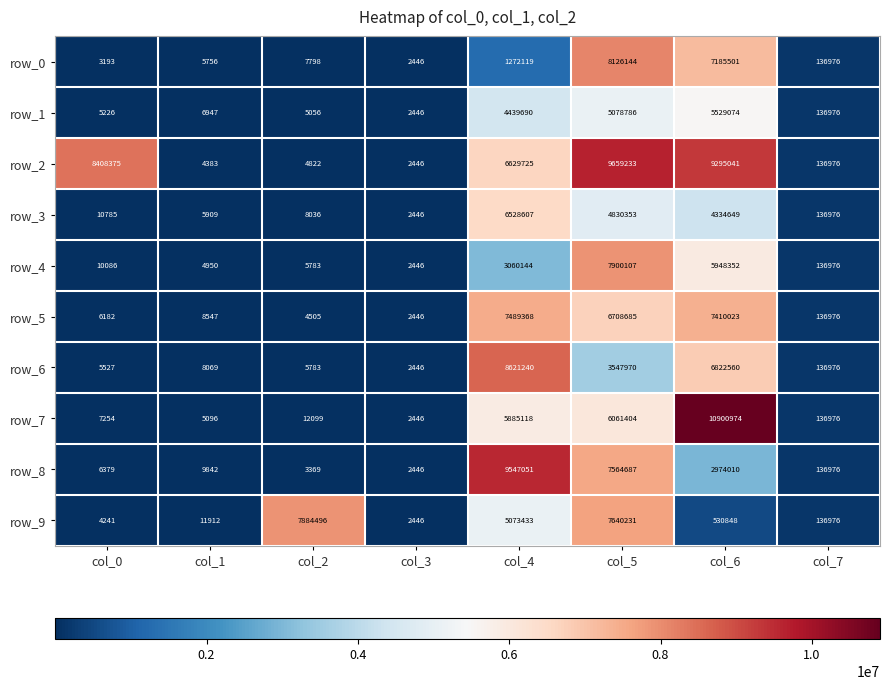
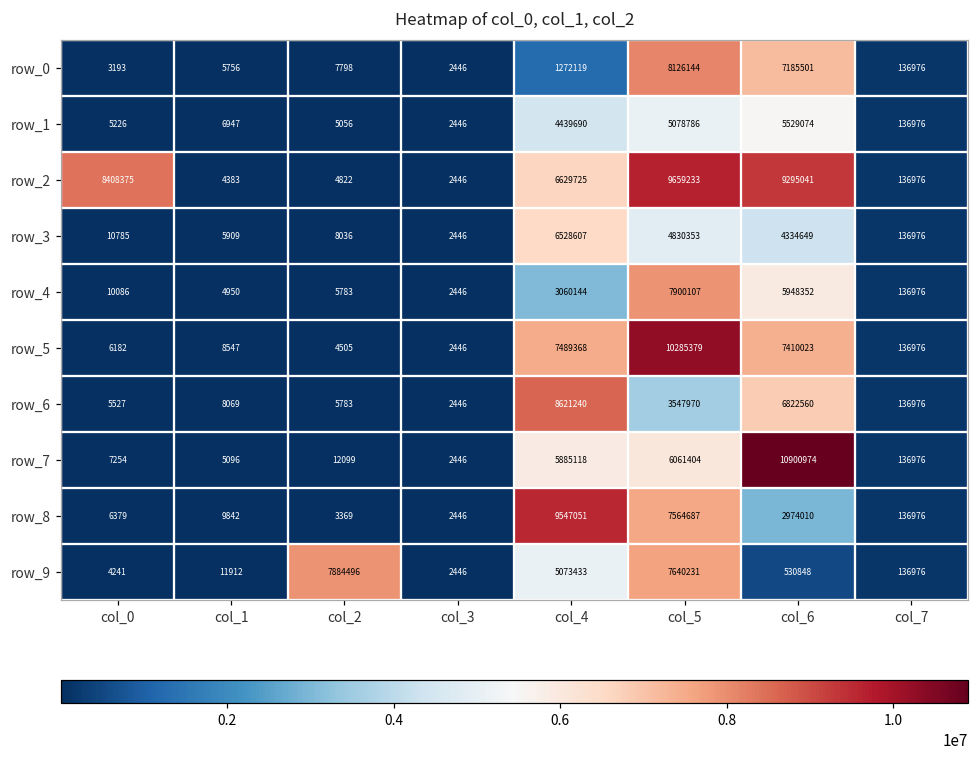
  {
    "row_0": {
      "col_0": 3193,
      "col_1": 5756,
      "col_2": 7798,
      "col_3": 2446,
      "col_4": 1272119,
      "col_5": 8126144,
      "col_6": 7185501,
      "col_7": 136976
    },
    "row_1": {
      "col_0": 5226,
      "col_1": 6947,
      "col_2": 5056,
      "col_3": 2446,
      "col_4": 4439690,
      "col_5": 5078786,
      "col_6": 5529074,
      "col_7": 136976
    },
    "row_2": {
      "col_0": 8408375,
      "col_1": 4383,
      "col_2": 4822,
      "col_3": 2446,
      "col_4": 6629725,
      "col_5": 9659233,
      "col_6": 9295041,
      "col_7": 136976
    },
    "row_3": {
      "col_0": 10785,
      "col_1": 5909,
      "col_2": 8036,
      "col_3": 2446,
      "col_4": 6528607,
      "col_5": 4830353,
      "col_6": 4334649,
      "col_7": 136976
    },
    "row_4": {
      "col_0": 10086,
      "col_1": 4950,
      "col_2": 5783,
      "col_3": 2446,
      "col_4": 3060144,
      "col_5": 7900107,
      "col_6": 5948352,
      "col_7": 136976
    },
    "row_5": {
      "col_0": 6182,
      "col_1": 8547,
      "col_2": 4505,
      "col_3": 2446,
      "col_4": 7489368,
-     "col_5": 6708685,
+     "col_5": 10285379,
      "col_6": 7410023,
      "col_7": 136976
    },
    "row_6": {
      "col_0": 5527,
      "col_1": 8069,
      "col_2": 5783,
      "col_3": 2446,
      "col_4": 8621240,
      "col_5": 3547970,
      "col_6": 6822560,
      "col_7": 136976
    },
    "row_7": {
      "col_0": 7254,
      "col_1": 5096,
      "col_2": 12099,
      "col_3": 2446,
      "col_4": 5885118,
      "col_5": 6061404,
      "col_6": 10900974,
      "col_7": 136976
    },
    "row_8": {
      "col_0": 6379,
      "col_1": 9842,
      "col_2": 3369,
      "col_3": 2446,
      "col_4": 9547051,
      "col_5": 7564687,
      "col_6": 2974010,
      "col_7": 136976
    },
    "row_9": {
      "col_0": 4241,
      "col_1": 11912,
      "col_2": 7884496,
      "col_3": 2446,
      "col_4": 5073433,
      "col_5": 7640231,
      "col_6": 530848,
      "col_7": 136976
    }
  }
